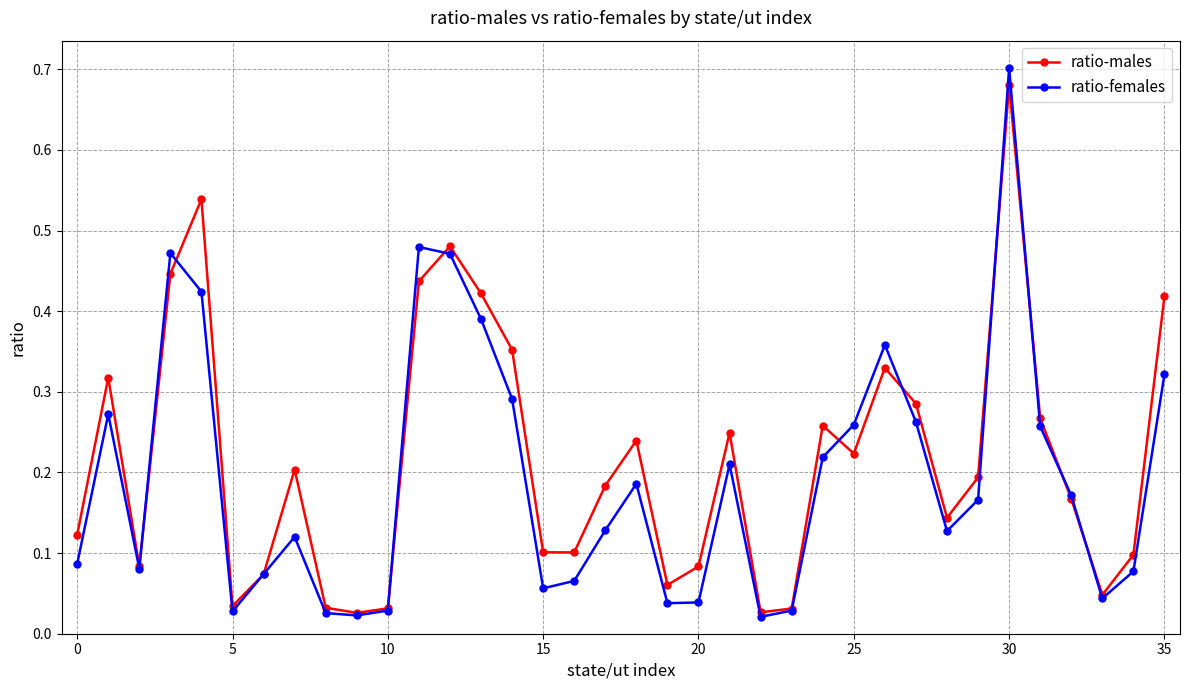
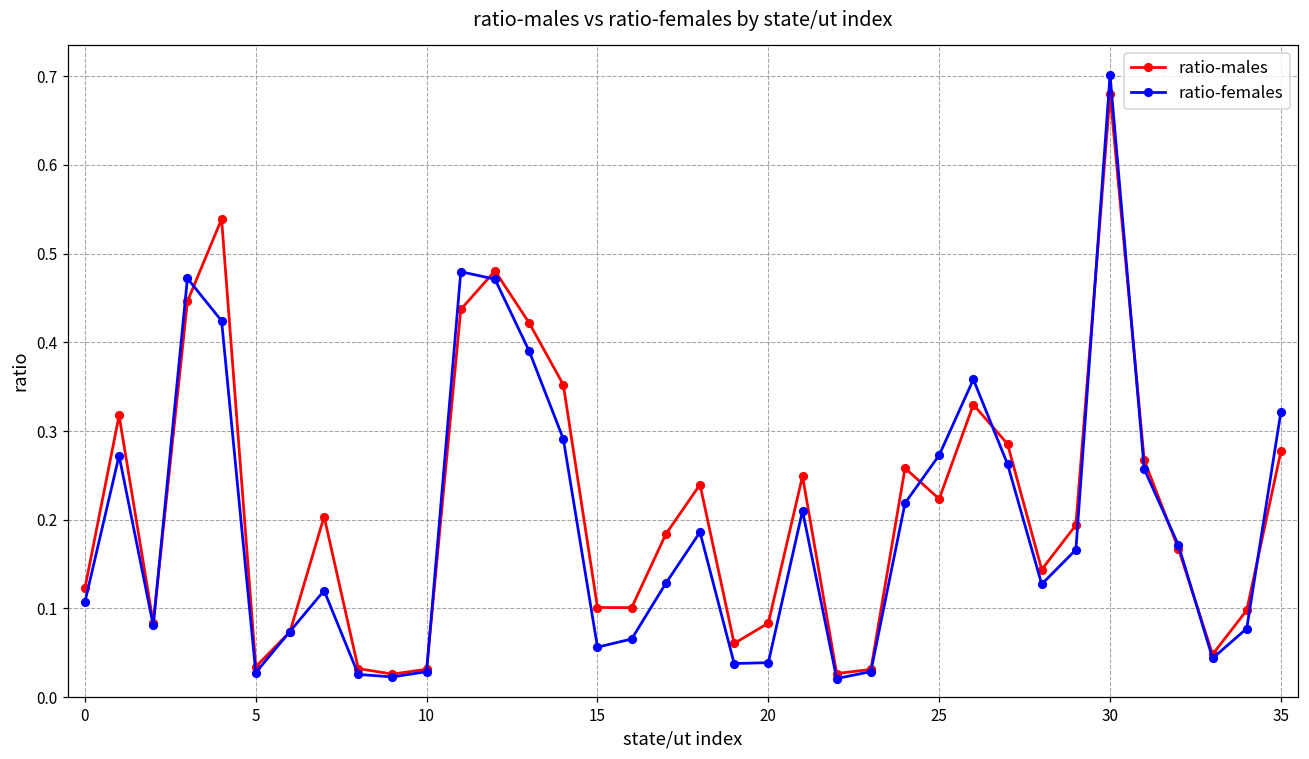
  {
    "ratio-males": {
      "0": 0.12,
      "5": 0.03,
      "15": 0.10,
      "20": 0.08,
      "25": 0.22,
      "30": 0.68,
-     "35": 0.42
+     "35": 0.28
    },
    "ratio-females": {
-     "0": 0.09,
+     "0": 0.11,
      "5": 0.03,
      "15": 0.06,
      "20": 0.04,
-     "25": 0.26,
+     "25": 0.27,
      "30": 0.70,
      "35": 0.32
    }
  }
